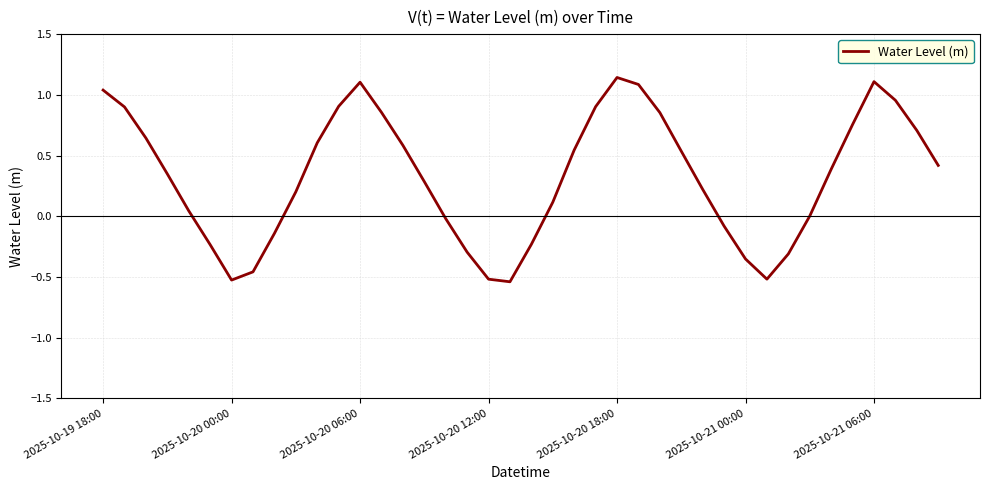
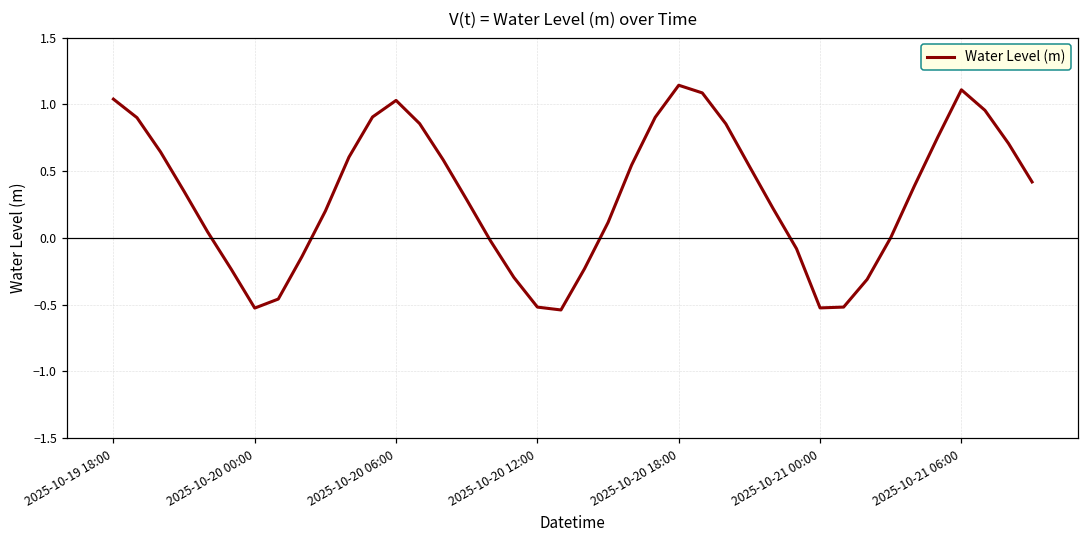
  {
    "2025-10-19 18:00": 1.04,
    "2025-10-20 00:00": -0.53,
-   "2025-10-20 06:00": 1.10,
+   "2025-10-20 06:00": 1.03,
    "2025-10-20 12:00": -0.52,
    "2025-10-20 18:00": 1.14,
-   "2025-10-21 00:00": -0.35,
+   "2025-10-21 00:00": -0.52,
    "2025-10-21 06:00": 1.11
  }
